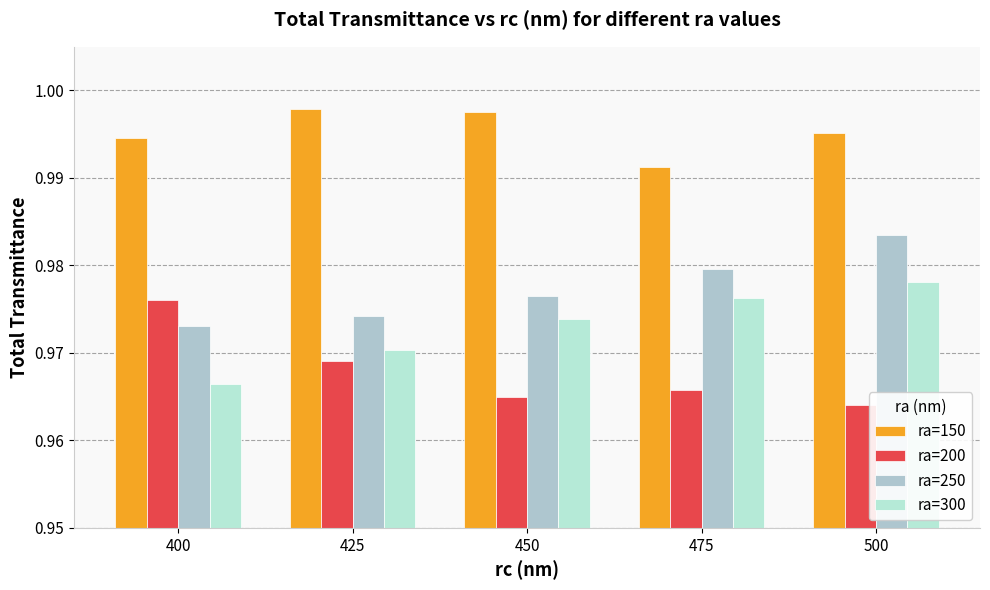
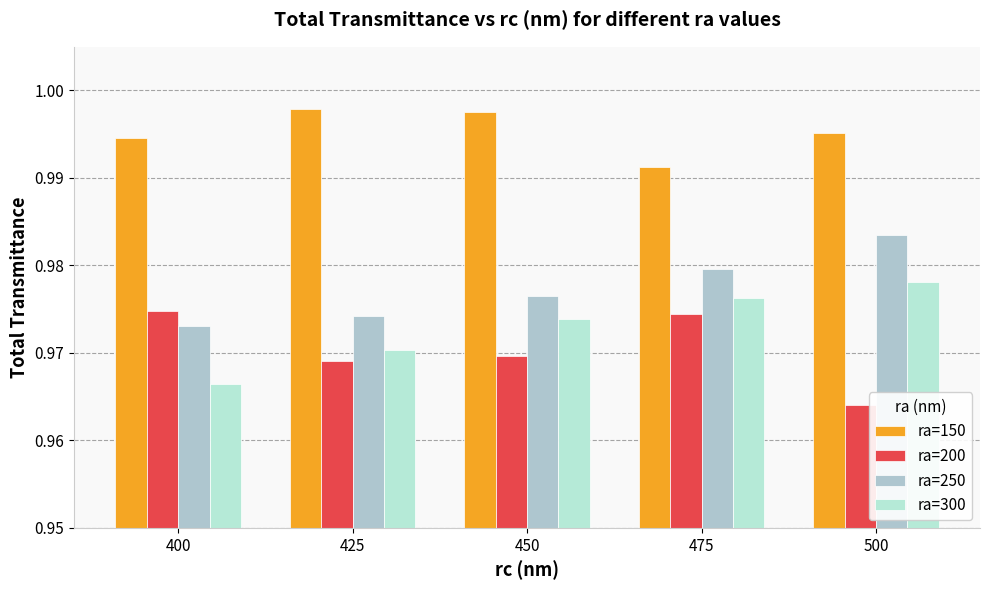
  {
    "ra=150": {
      "400": 0.995,
      "425": 0.998,
      "450": 0.998,
      "475": 0.991,
      "500": 0.995
    },
    "ra=200": {
-     "400": 0.976,
+     "400": 0.975,
      "425": 0.969,
-     "450": 0.965,
-     "475": 0.966,
+     "450": 0.970,
+     "475": 0.974,
      "500": 0.964
    }
  }
